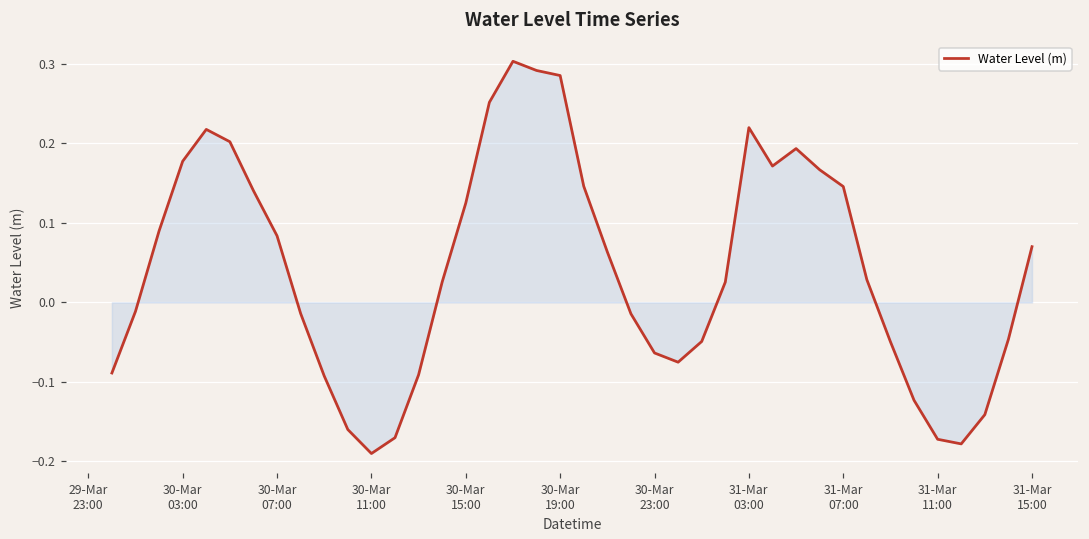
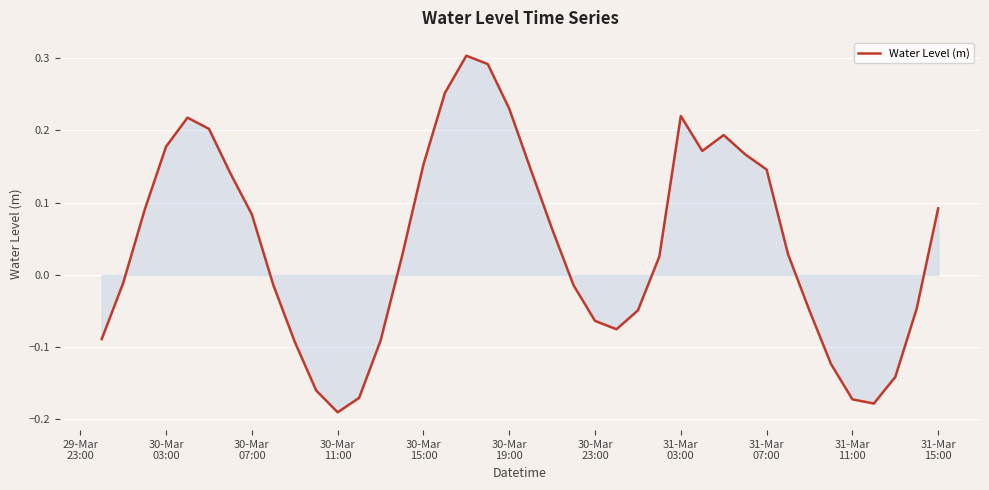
  {
    "Water Level (m)": {
      "30-Mar 11:00": -0.19,
-     "30-Mar 15:00": 0.13,
-     "30-Mar 19:00": 0.29,
+     "30-Mar 15:00": 0.15,
+     "30-Mar 19:00": 0.23,
      "30-Mar 23:00": -0.06,
      "31-Mar 11:00": -0.17,
-     "31-Mar 15:00": 0.07
+     "31-Mar 15:00": 0.09
    }
  }
